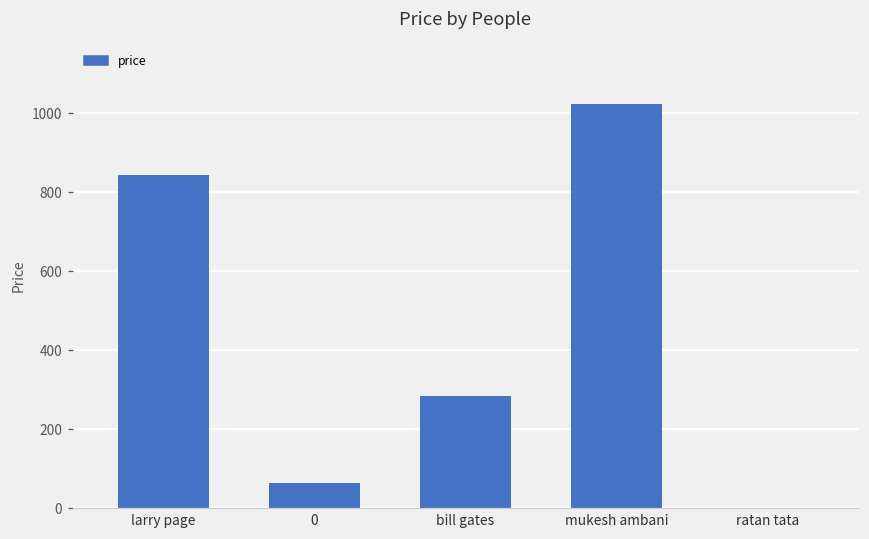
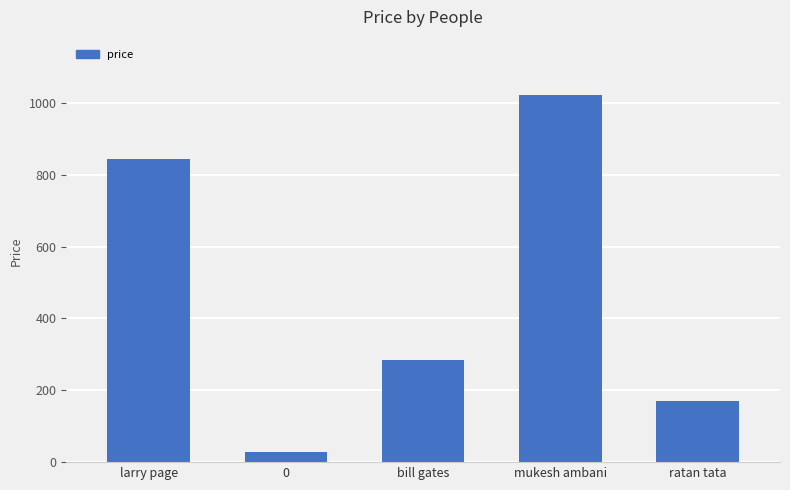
  {
    "larry page": 850,
-   "0": 70,
+   "0": 30,
    "bill gates": 290,
    "mukesh ambani": 1020,
-   "ratan tata": 0
+   "ratan tata": 170
  }
